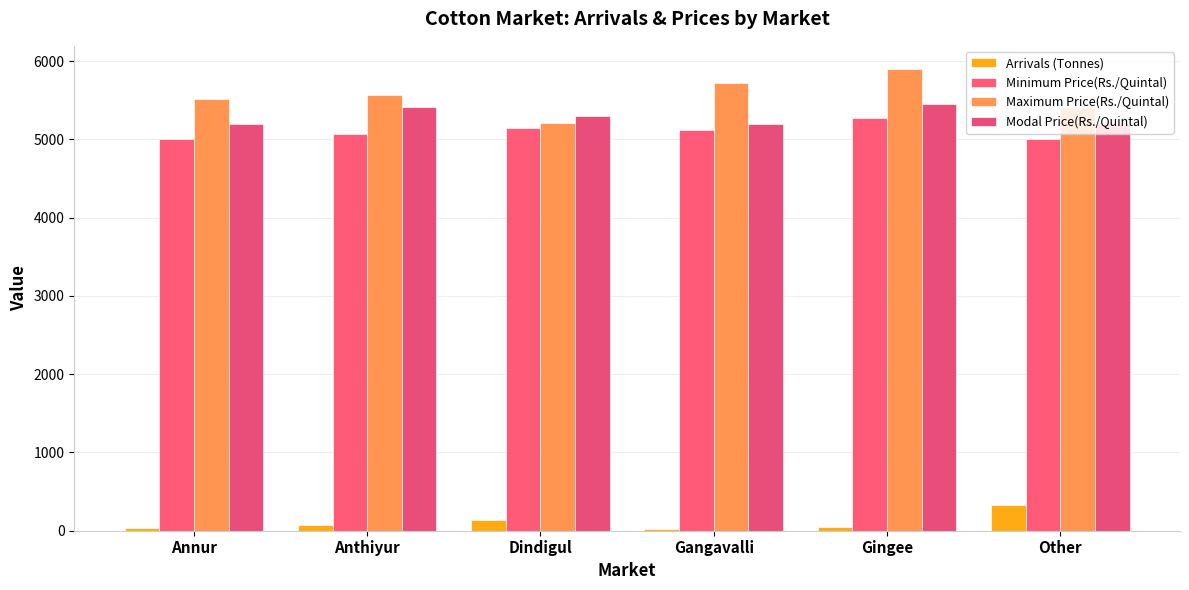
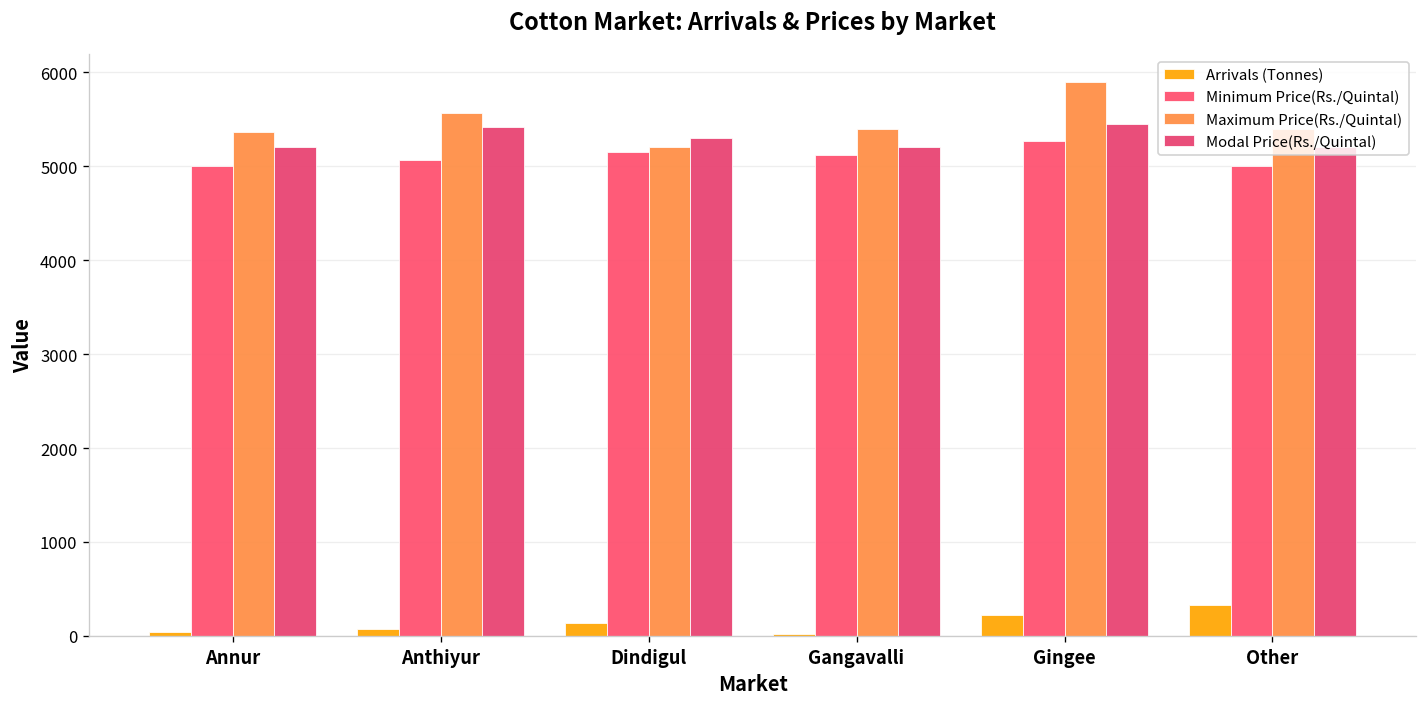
  {
    "Arrivals (Tonnes)": {
      "Annur": 0,
      "Anthiyur": 100,
      "Dindigul": 100,
-     "Gingee": 0,
+     "Gingee": 200,
      "Other": 300
    },
    "Maximum Price(Rs./Quintal)": {
-     "Annur": 5500,
+     "Annur": 5400,
      "Anthiyur": 5600,
      "Dindigul": 5200,
-     "Gangavalli": 5700,
+     "Gangavalli": 5400,
      "Gingee": 5900
    }
  }
